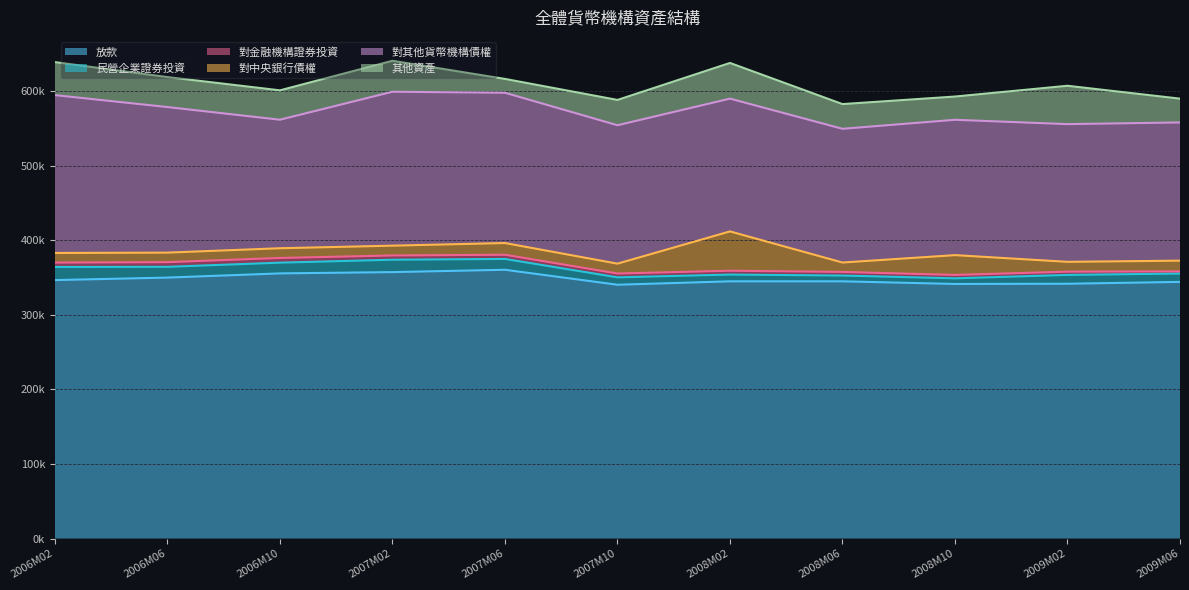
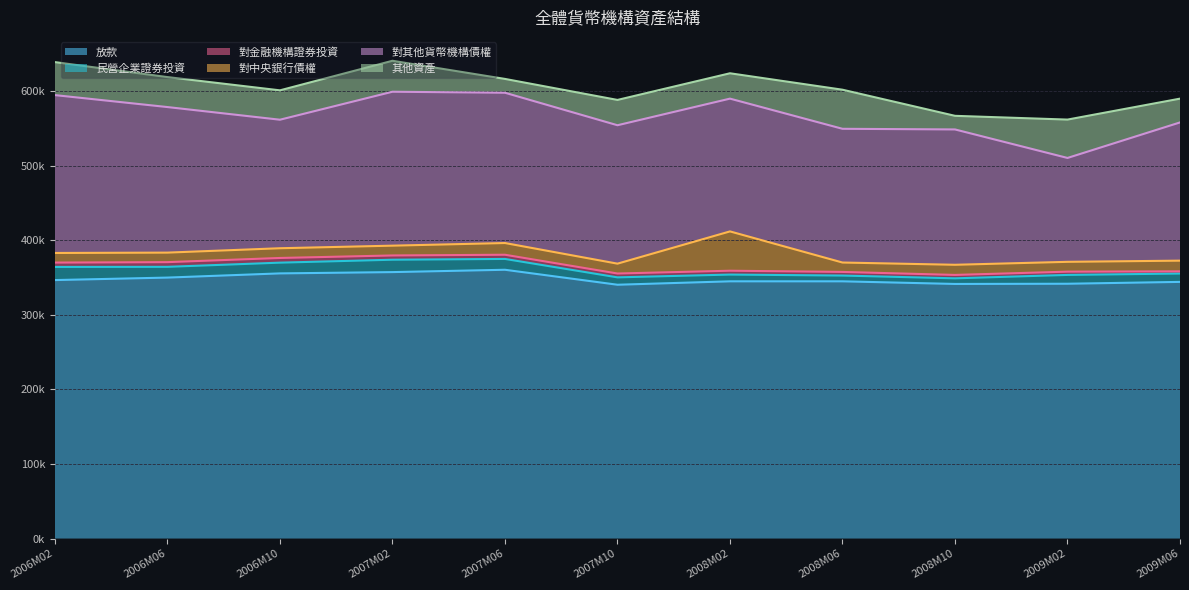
  {
    "對金融機構證券投資": {
      "2006M02": 10000,
      "2006M06": 10000,
      "2006M10": 10000,
      "2007M02": 10000,
      "2007M06": 10000,
      "2007M10": 10000,
      "2008M02": 10000,
      "2008M06": 0,
      "2008M10": 0,
      "2009M02": 0
    },
    "對中央銀行債權": {
      "2006M02": 10000,
      "2006M06": 10000,
      "2006M10": 10000,
      "2007M02": 10000,
      "2007M06": 20000,
      "2007M10": 10000,
      "2008M02": 50000,
      "2008M06": 10000,
-     "2008M10": 30000,
+     "2008M10": 10000,
      "2009M02": 10000,
      "2009M06": 10000
    },
    "對其他貨幣機構債權": {
      "2006M02": 210000,
      "2006M06": 200000,
      "2006M10": 170000,
      "2007M02": 210000,
      "2007M06": 200000,
      "2007M10": 190000,
      "2008M02": 180000,
      "2008M06": 180000,
      "2008M10": 180000,
-     "2009M02": 180000,
+     "2009M02": 140000,
      "2009M06": 190000
    },
    "其他資產": {
      "2006M02": 40000,
      "2006M10": 40000,
      "2007M06": 20000,
      "2007M10": 30000,
-     "2008M02": 50000,
-     "2008M06": 30000,
-     "2008M10": 30000,
+     "2008M02": 30000,
+     "2008M06": 50000,
+     "2008M10": 20000,
      "2009M02": 50000,
      "2009M06": 30000
    }
  }
